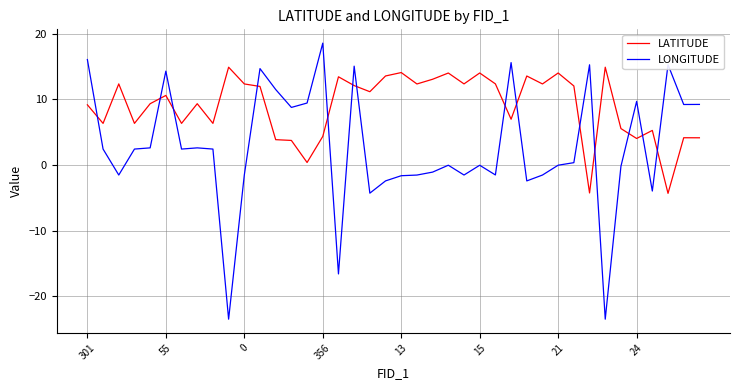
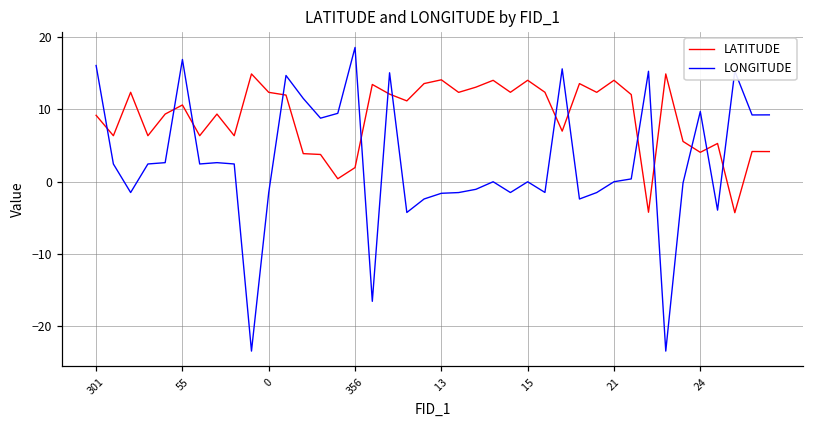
  {
    "LATITUDE": {
      "301": 9,
      "55": 11,
      "0": 12,
-     "356": 4,
+     "356": 2,
      "15": 14
    },
    "LONGITUDE": {
      "301": 16,
-     "55": 14,
+     "55": 17,
      "0": -2,
      "356": 19,
      "15": 0
    }
  }
